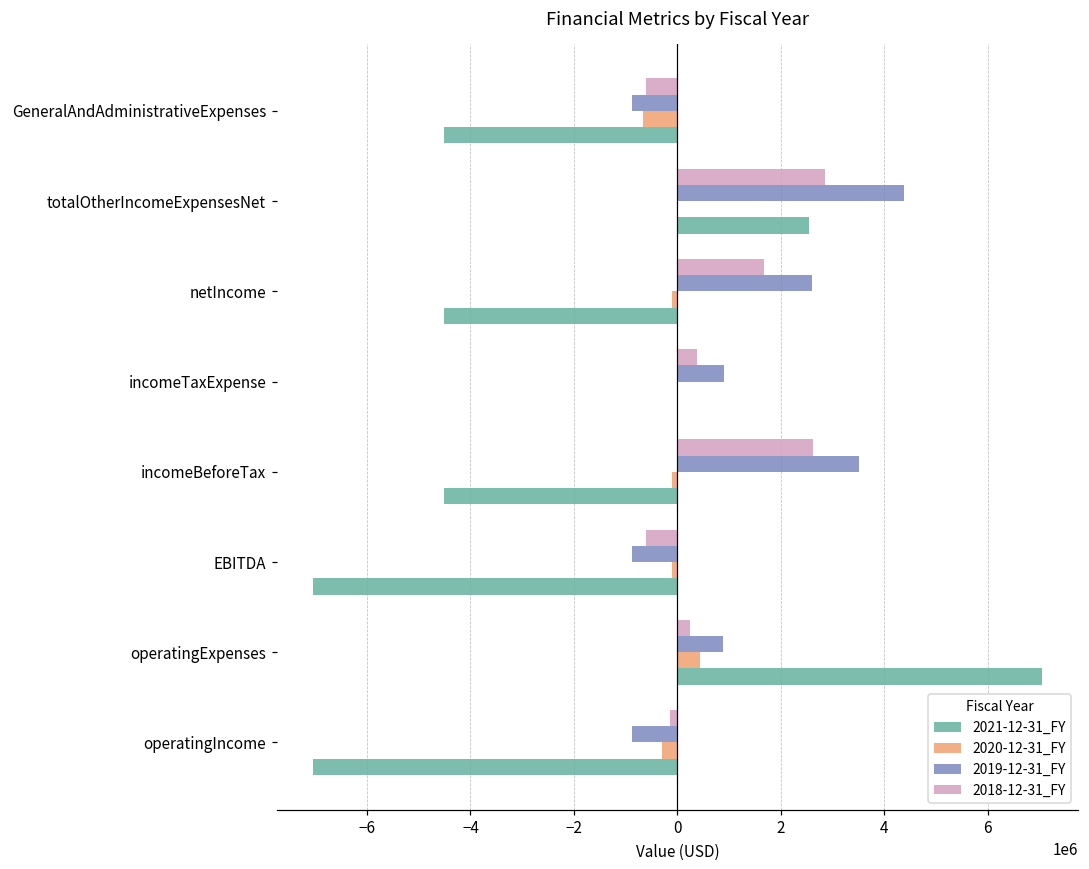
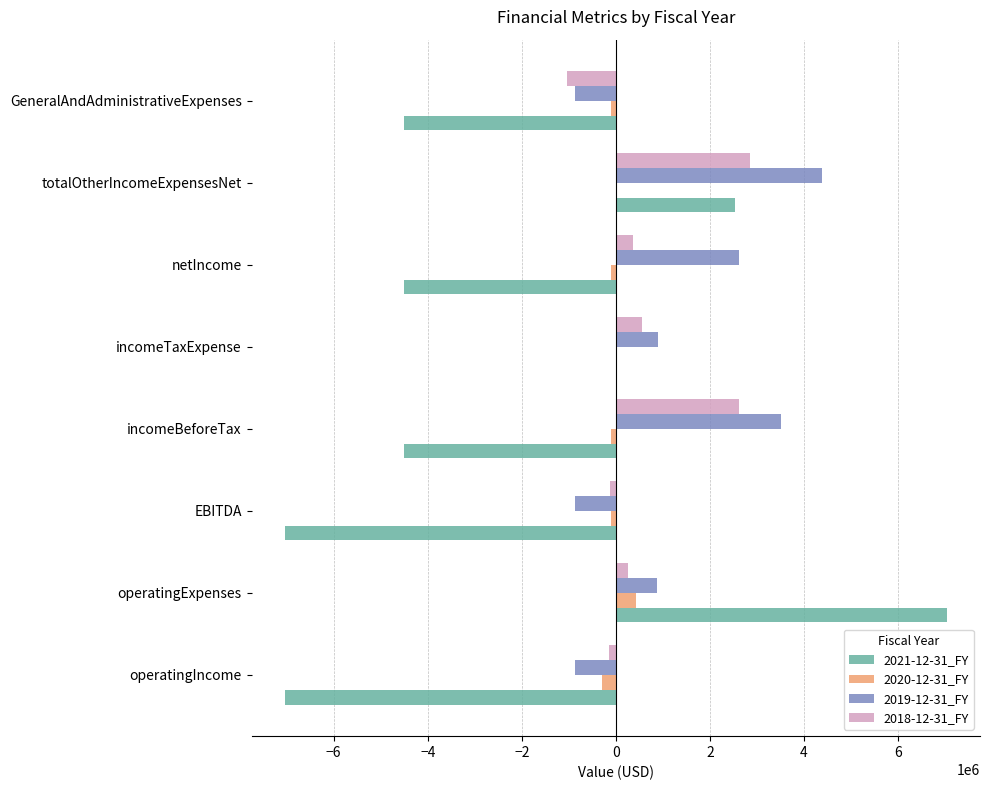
  {
    "2020-12-31_FY": {
-     "GeneralAndAdministrativeExpenses": -700000,
+     "GeneralAndAdministrativeExpenses": -100000,
      "totalOtherIncomeExpensesNet": 0,
      "netIncome": -100000,
      "incomeTaxExpense": 0,
      "incomeBeforeTax": -100000,
      "EBITDA": -100000,
      "operatingExpenses": 400000,
      "operatingIncome": -300000
    },
    "2018-12-31_FY": {
-     "GeneralAndAdministrativeExpenses": -600000,
+     "GeneralAndAdministrativeExpenses": -1000000,
      "totalOtherIncomeExpensesNet": 2800000,
-     "netIncome": 1700000,
-     "incomeTaxExpense": 400000,
+     "netIncome": 400000,
+     "incomeTaxExpense": 600000,
      "incomeBeforeTax": 2600000,
-     "EBITDA": -600000,
+     "EBITDA": -100000,
      "operatingExpenses": 300000,
      "operatingIncome": -100000
    }
  }
